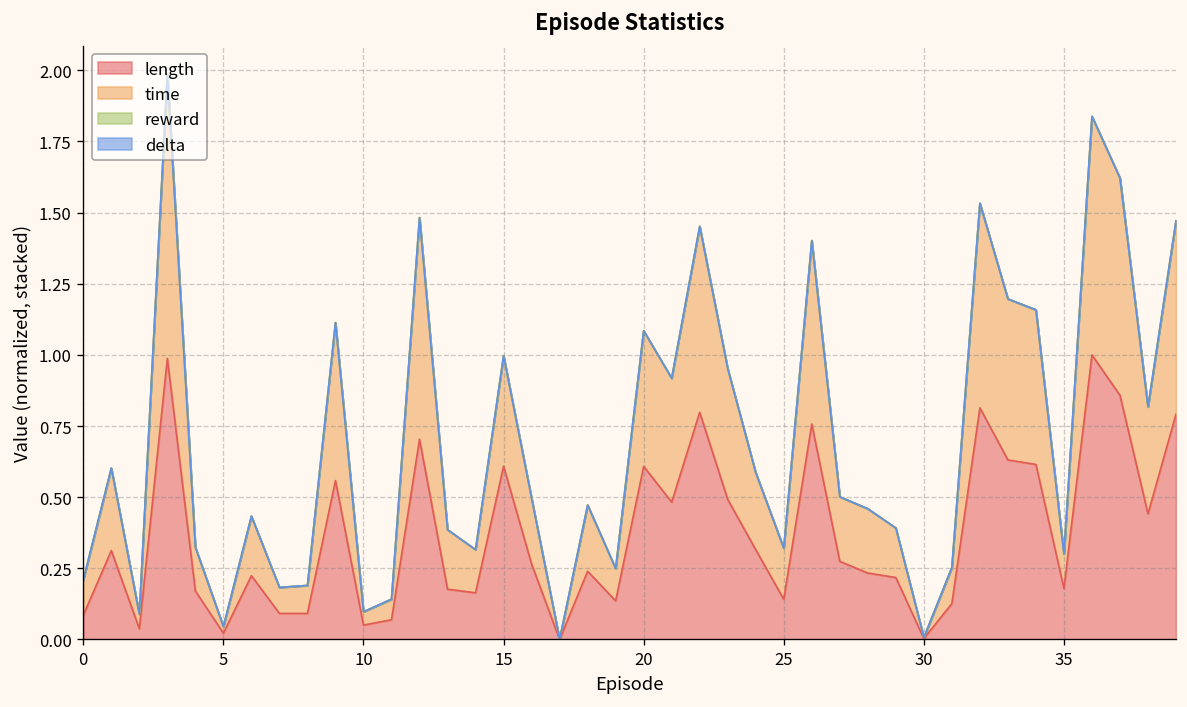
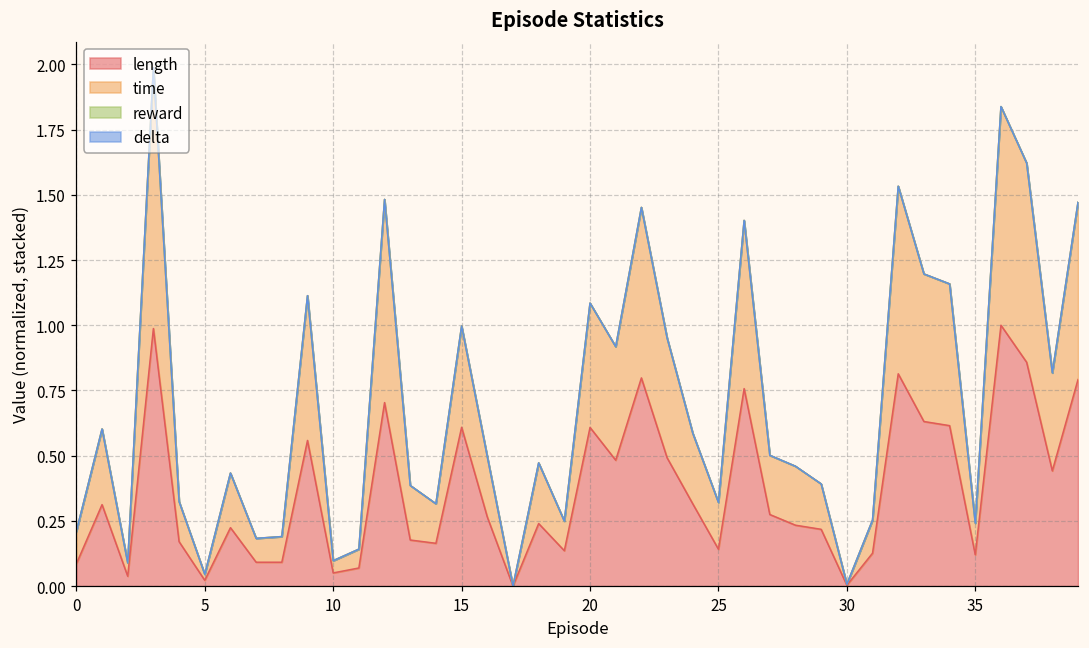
  {
    "length": {
      "0": 0.09,
      "5": 0.02,
      "10": 0.05,
      "15": 0.61,
      "20": 0.61,
      "25": 0.14,
-     "35": 0.18
+     "35": 0.12
    }
  }
